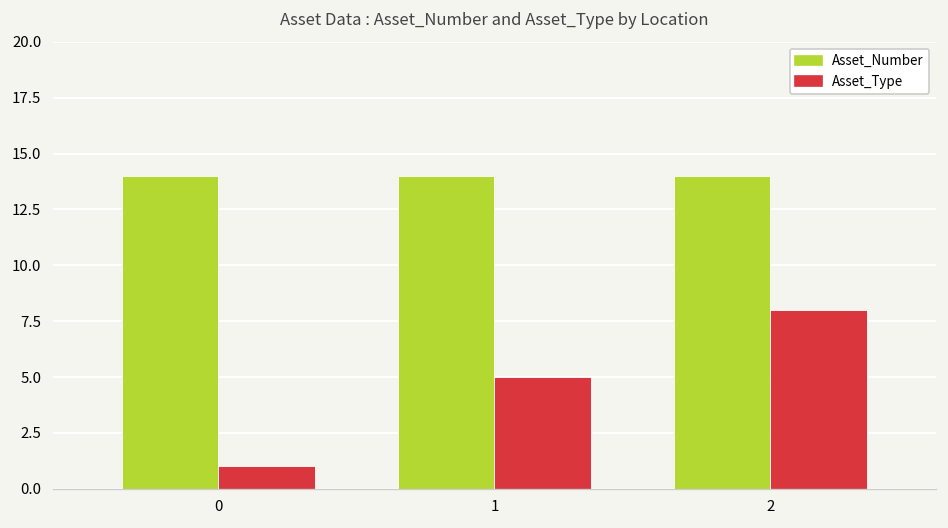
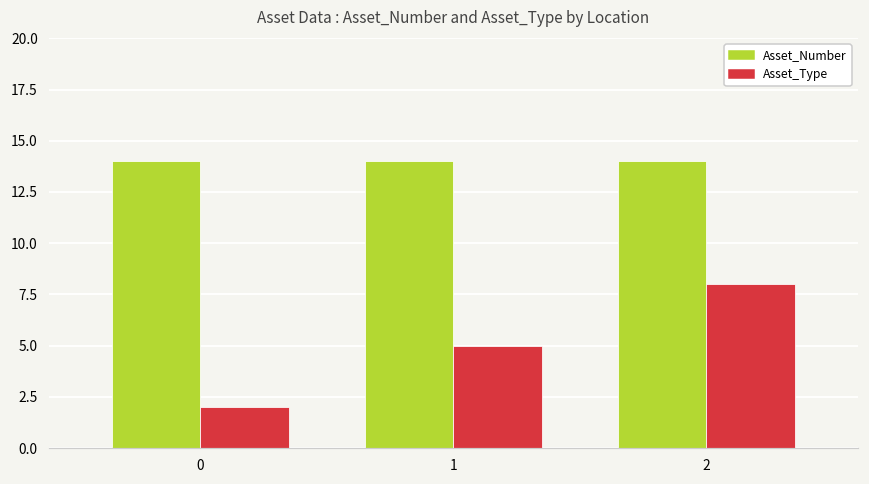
  {
    "Asset_Number": {
      "0": 14,
      "1": 14,
      "2": 14
    },
    "Asset_Type": {
-     "0": 1,
+     "0": 2,
      "1": 5,
      "2": 8
    }
  }
